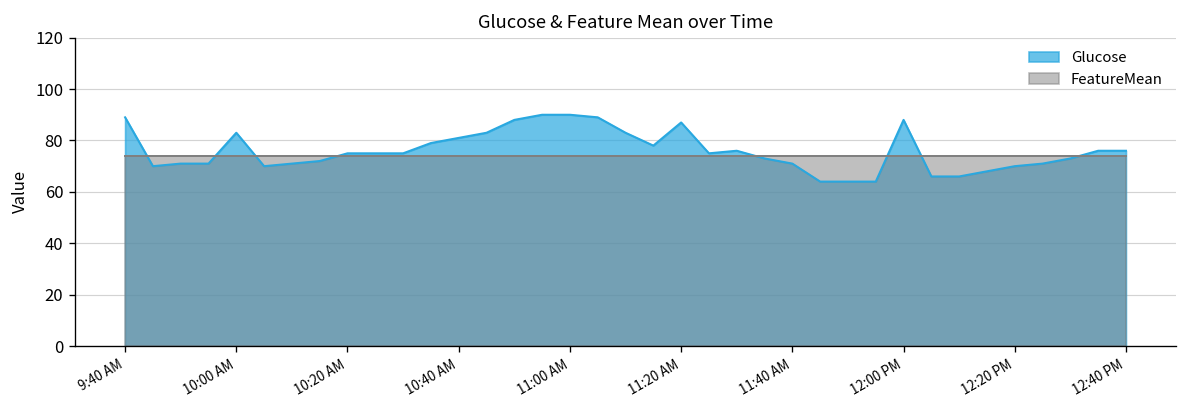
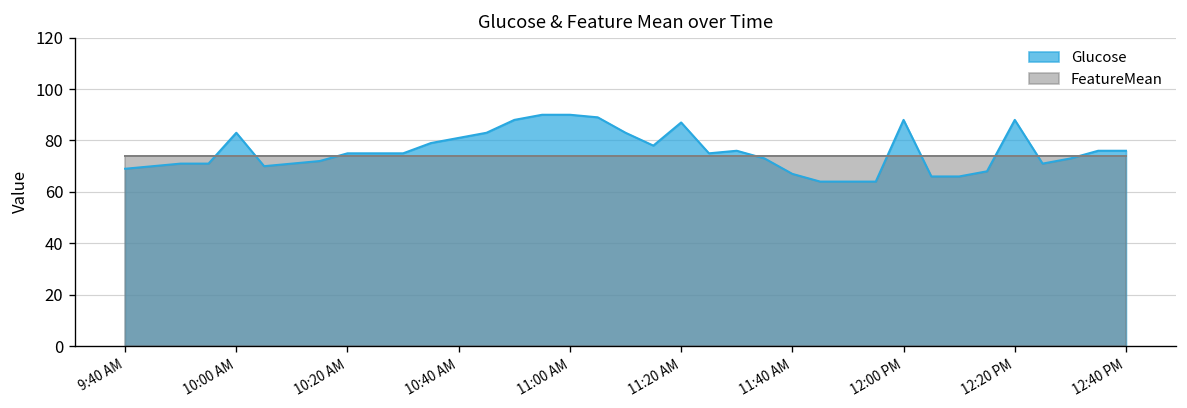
  {
    "Glucose": {
-     "9:40 AM": 89,
+     "9:40 AM": 69,
      "10:00 AM": 83,
      "10:40 AM": 81,
      "11:00 AM": 90,
      "11:20 AM": 87,
-     "11:40 AM": 71,
+     "11:40 AM": 67,
      "12:00 PM": 88,
-     "12:20 PM": 70,
+     "12:20 PM": 88,
      "12:40 PM": 76
    },
    "FeatureMean": {
      "9:40 AM": 74,
      "10:00 AM": 74,
      "10:40 AM": 74,
      "11:00 AM": 74,
      "11:20 AM": 74,
      "11:40 AM": 74,
      "12:00 PM": 74,
      "12:20 PM": 74,
      "12:40 PM": 74
    }
  }
